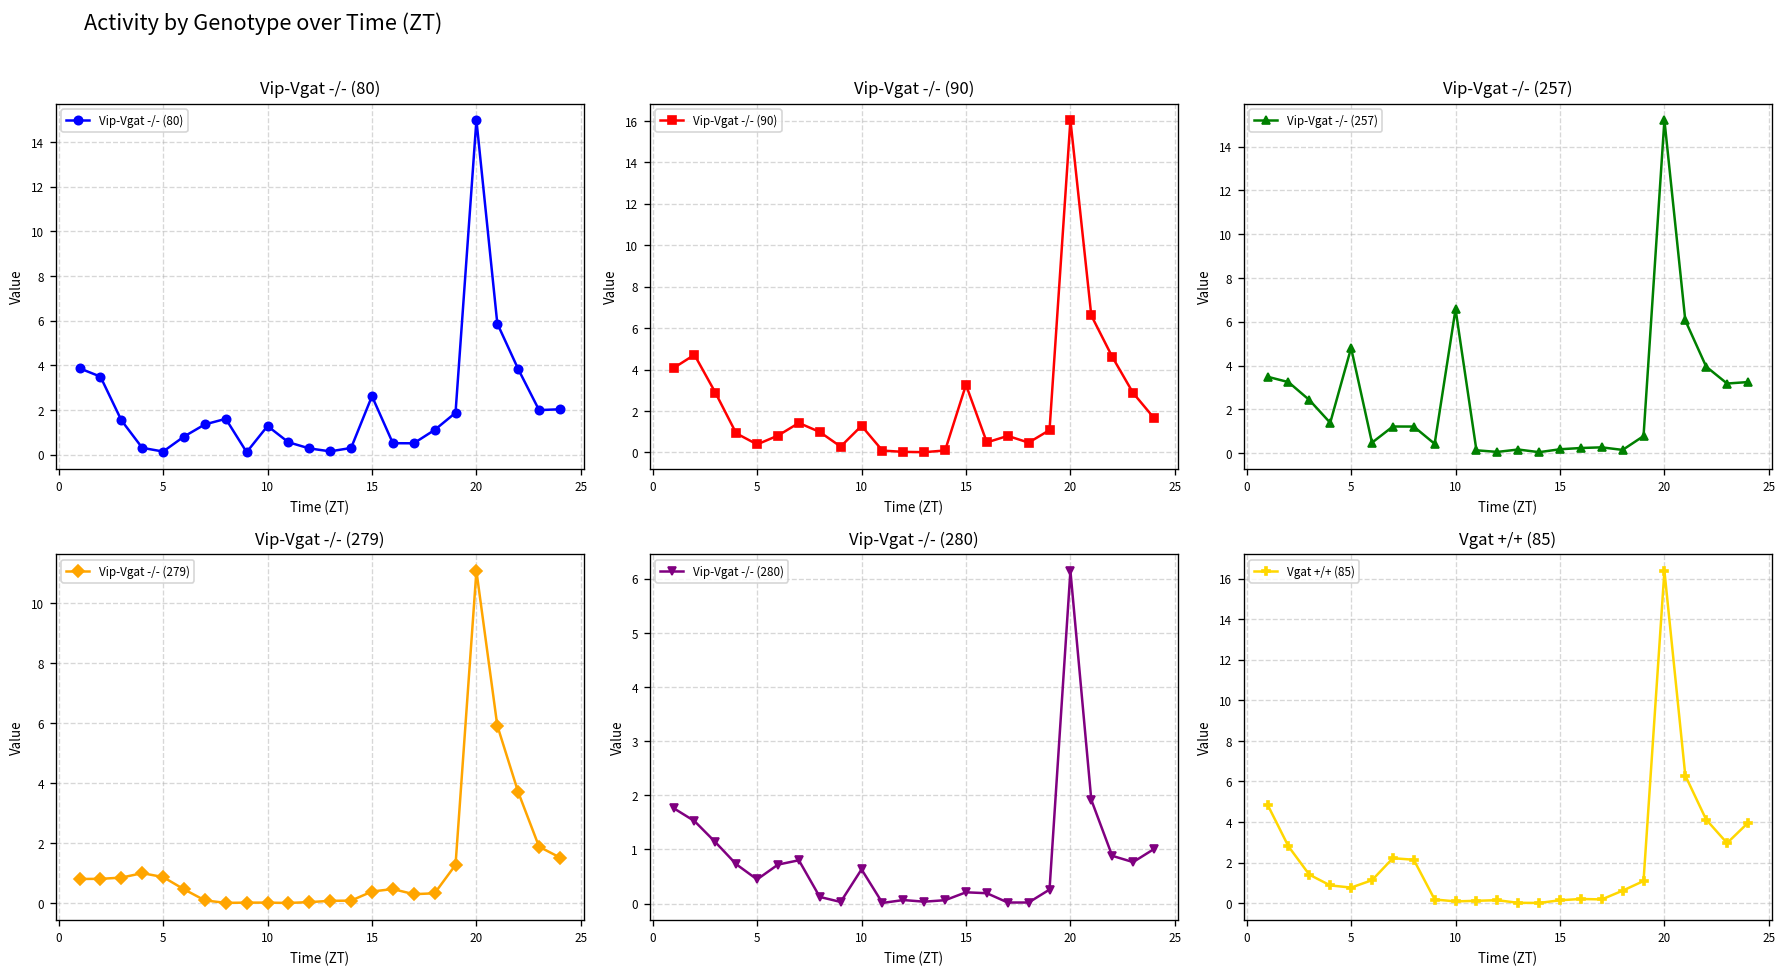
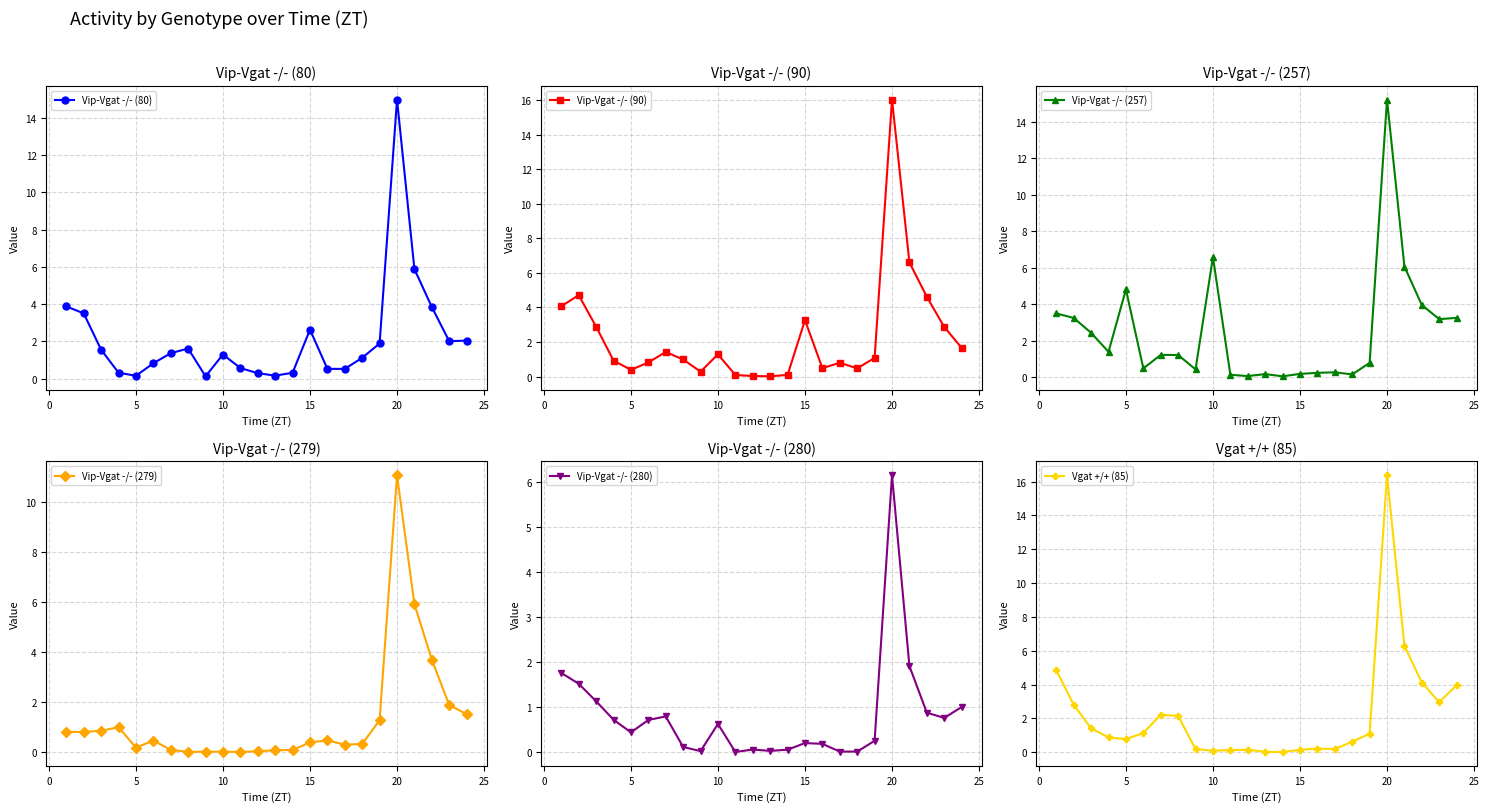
  {
    "Vip-Vgat -/- (80)": {
      "5": 0.1,
      "10": 1.3,
      "15": 2.6,
      "20": 15.0
    },
    "Vip-Vgat -/- (90)": {
      "5": 0.4,
      "10": 1.3,
      "15": 3.3,
      "20": 16.0
    },
    "Vip-Vgat -/- (257)": {
      "5": 4.8,
      "10": 6.6,
      "15": 0.2,
      "20": 15.2
    },
    "Vip-Vgat -/- (279)": {
-     "5": 0.9,
+     "5": 0.2,
      "10": 0.0,
      "15": 0.4,
      "20": 11.1
    },
    "Vip-Vgat -/- (280)": {
      "5": 0.4,
      "10": 0.6,
      "15": 0.2,
      "20": 6.1
    },
    "Vgat +/+ (85)": {
      "5": 0.8,
      "10": 0.1,
      "15": 0.1,
      "20": 16.4
    }
  }
